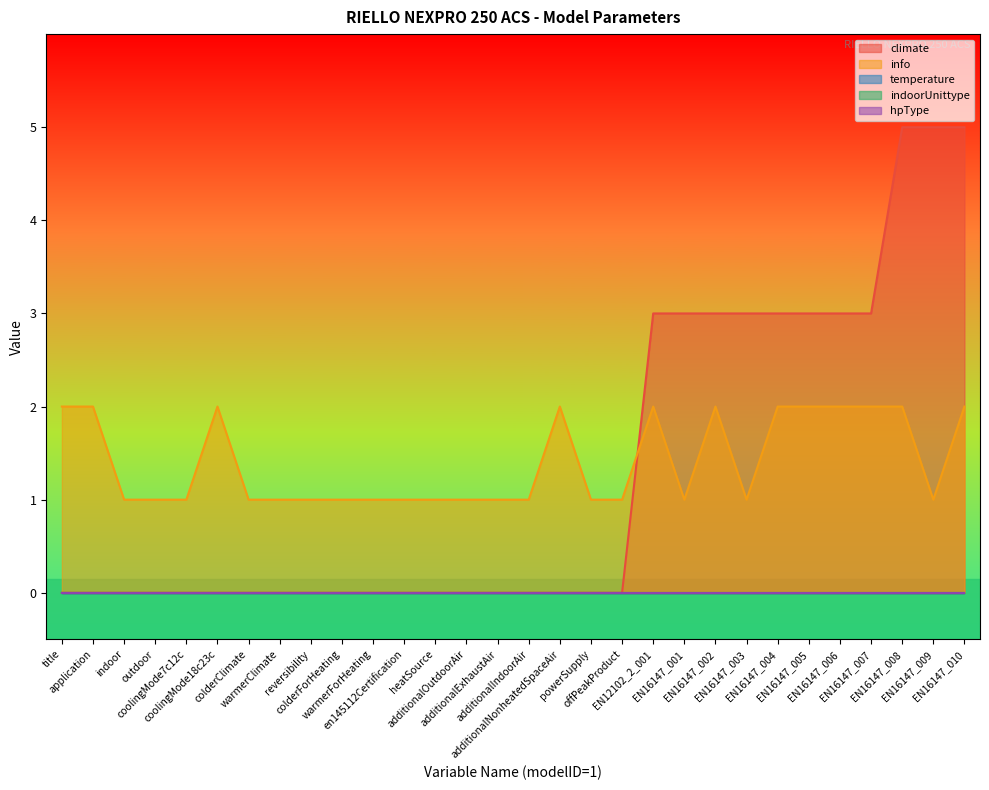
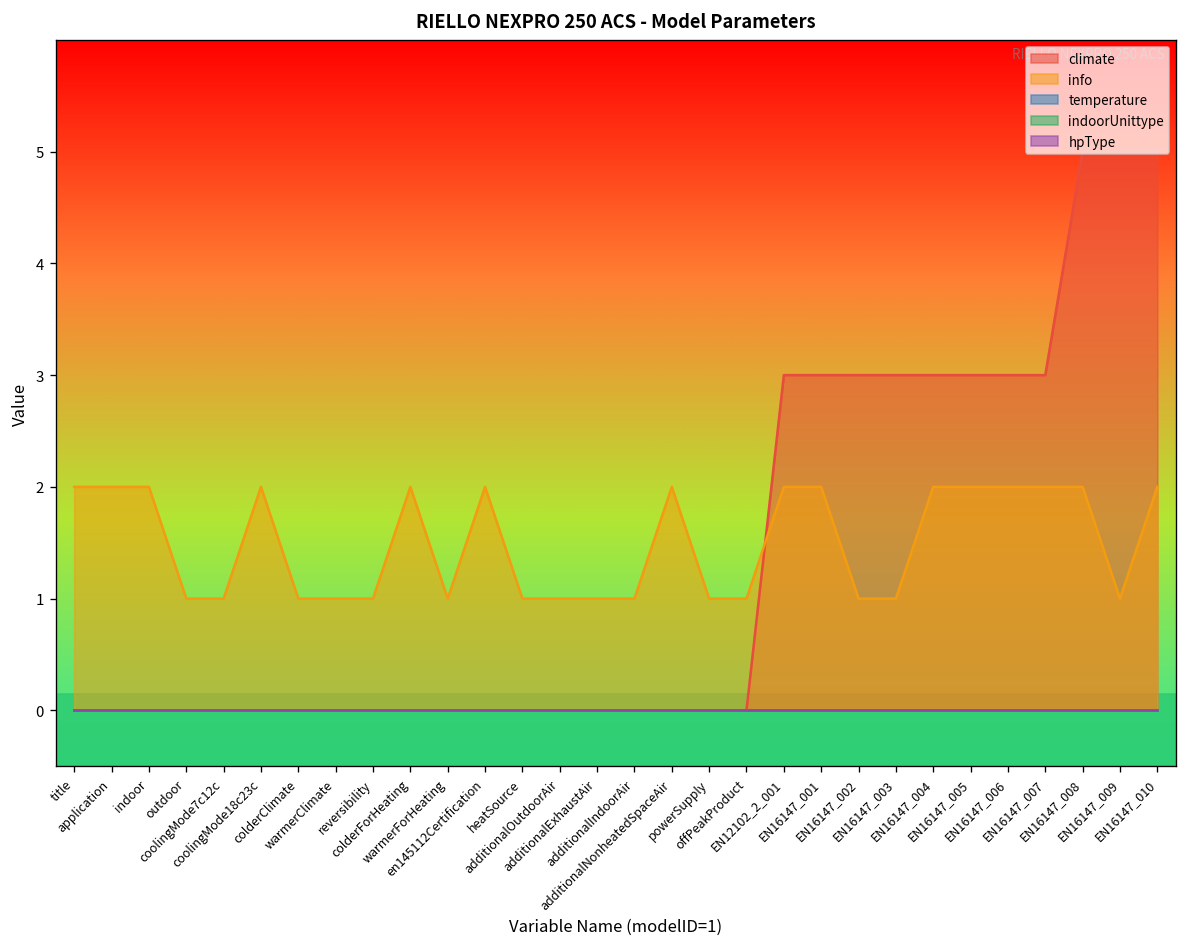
  {
    "climate": {
      "EN12102_2_001": 3,
      "EN16147_001": 3,
      "EN16147_002": 3,
      "EN16147_003": 3,
      "EN16147_004": 3,
      "EN16147_005": 3,
      "EN16147_006": 3,
      "EN16147_007": 3,
      "EN16147_008": 5,
      "EN16147_009": 5,
      "EN16147_010": 5
    },
    "info": {
      "title": 2,
      "application": 2,
-     "indoor": 1,
+     "indoor": 2,
      "outdoor": 1,
      "coolingMode7c12c": 1,
      "coolingMode18c23c": 2,
      "colderClimate": 1,
      "warmerClimate": 1,
      "reversibility": 1,
-     "colderForHeating": 1,
+     "colderForHeating": 2,
      "warmerForHeating": 1,
-     "en145112Certification": 1,
+     "en145112Certification": 2,
      "heatSource": 1,
      "additionalOutdoorAir": 1,
      "additionalExhaustAir": 1,
      "additionalIndoorAir": 1,
      "additionalNonheatedSpaceAir": 2,
      "powerSupply": 1,
      "offPeakProduct": 1,
      "EN12102_2_001": 2,
-     "EN16147_001": 1,
-     "EN16147_002": 2,
+     "EN16147_001": 2,
+     "EN16147_002": 1,
      "EN16147_003": 1,
      "EN16147_004": 2,
      "EN16147_005": 2,
      "EN16147_006": 2,
      "EN16147_007": 2,
      "EN16147_008": 2,
      "EN16147_009": 1,
      "EN16147_010": 2
    }
  }
